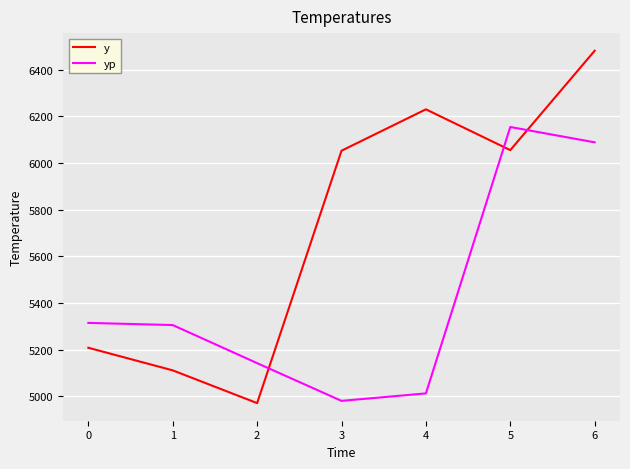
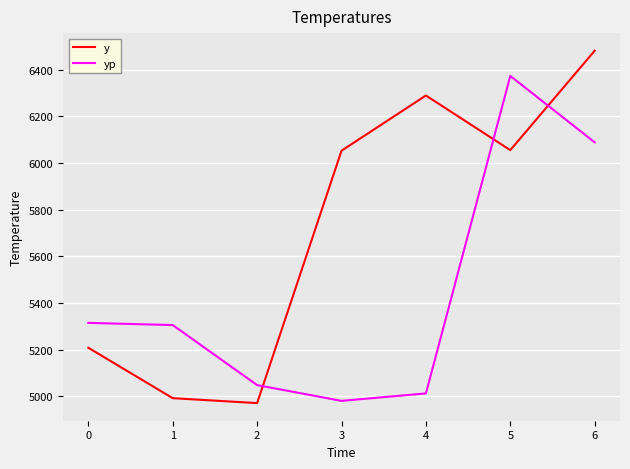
  {
    "y": {
      "0": 5210,
-     "1": 5110,
+     "1": 4990,
      "2": 4970,
      "3": 6050,
-     "4": 6230,
+     "4": 6290,
      "5": 6060,
      "6": 6480
    },
    "yp": {
      "0": 5320,
      "1": 5310,
-     "2": 5140,
+     "2": 5050,
      "3": 4980,
      "4": 5010,
-     "5": 6150,
+     "5": 6370,
      "6": 6090
    }
  }
